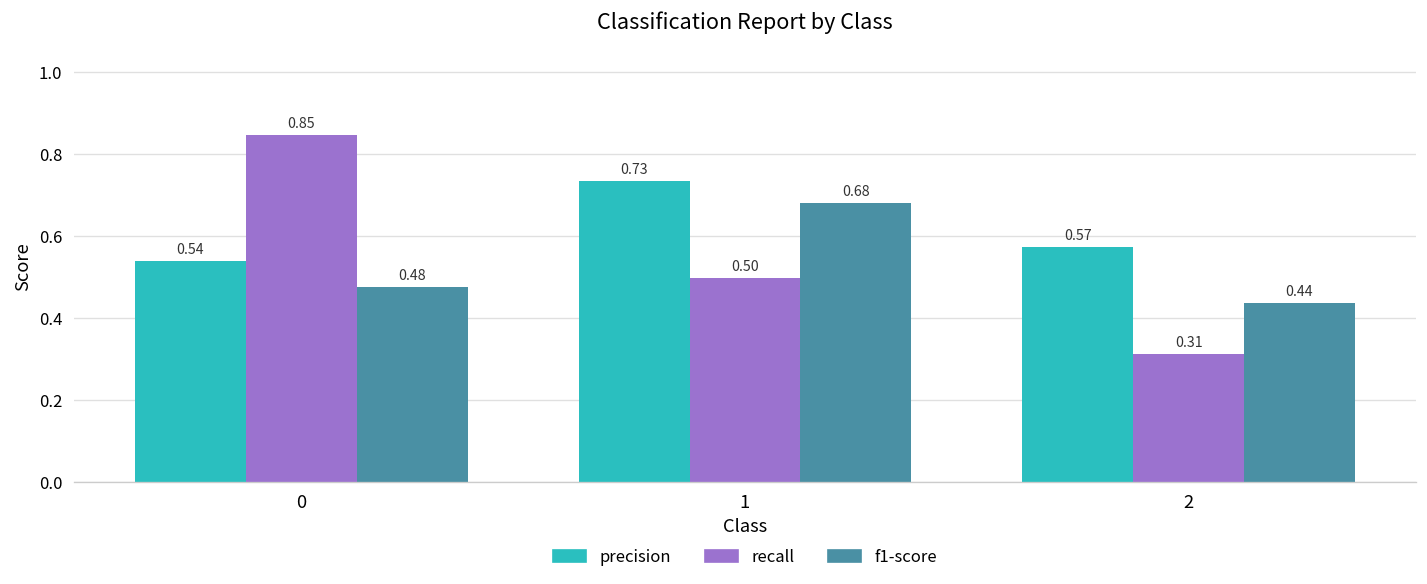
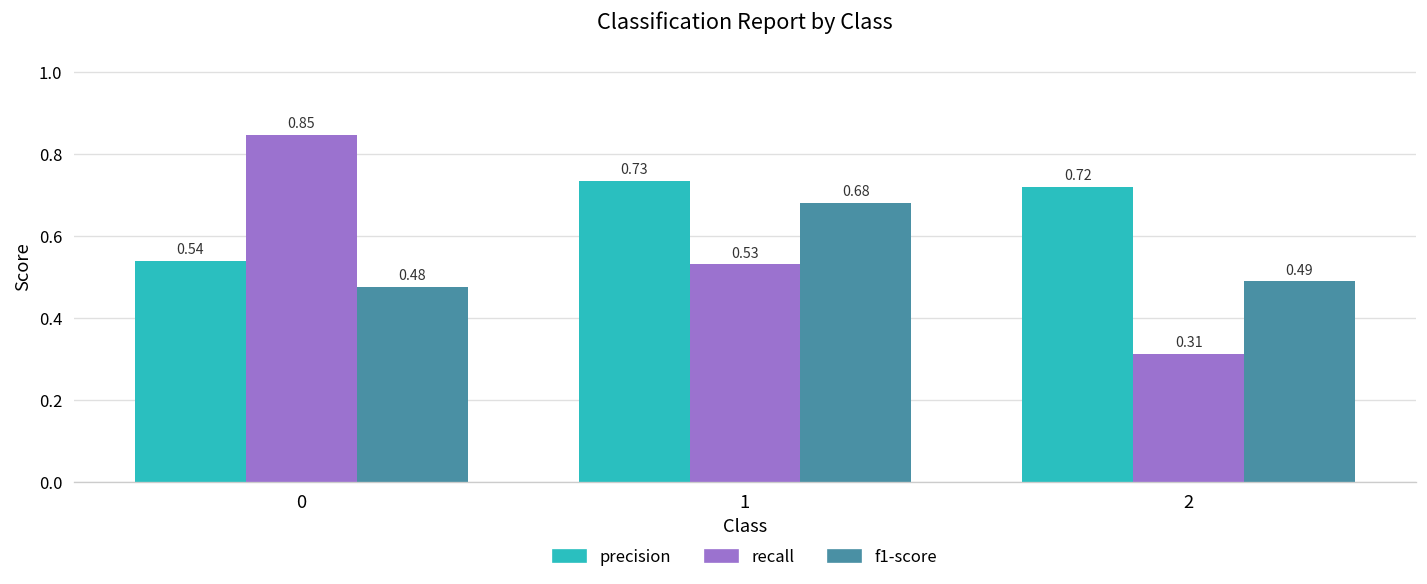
  {
    "precision": {
      "0": 0.54,
      "1": 0.73,
-     "2": 0.57
+     "2": 0.72
    },
    "recall": {
      "0": 0.85,
-     "1": 0.50,
+     "1": 0.53,
      "2": 0.31
    },
    "f1-score": {
      "0": 0.48,
      "1": 0.68,
-     "2": 0.44
+     "2": 0.49
    }
  }
